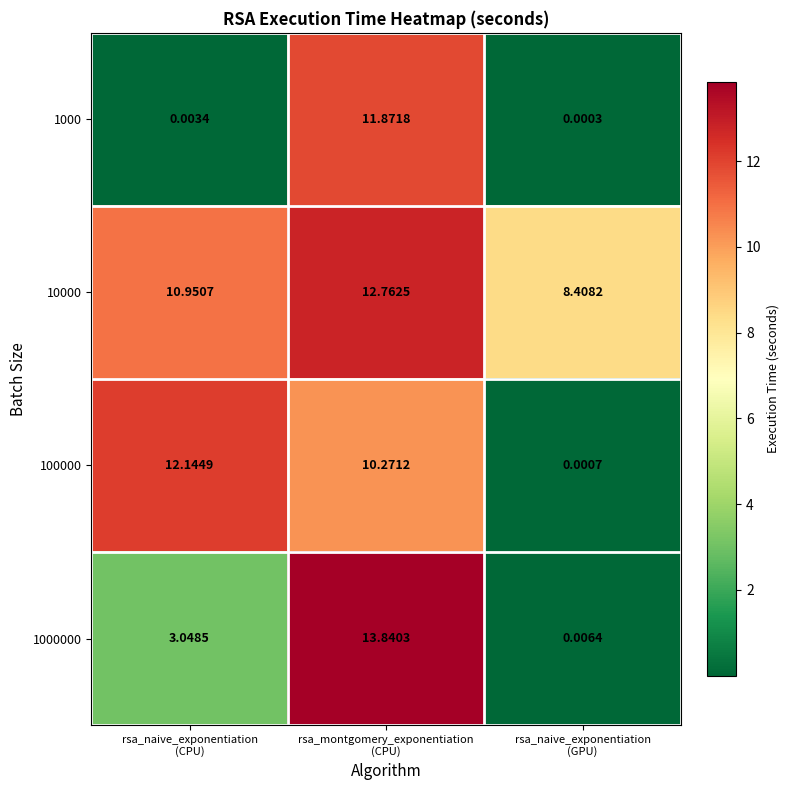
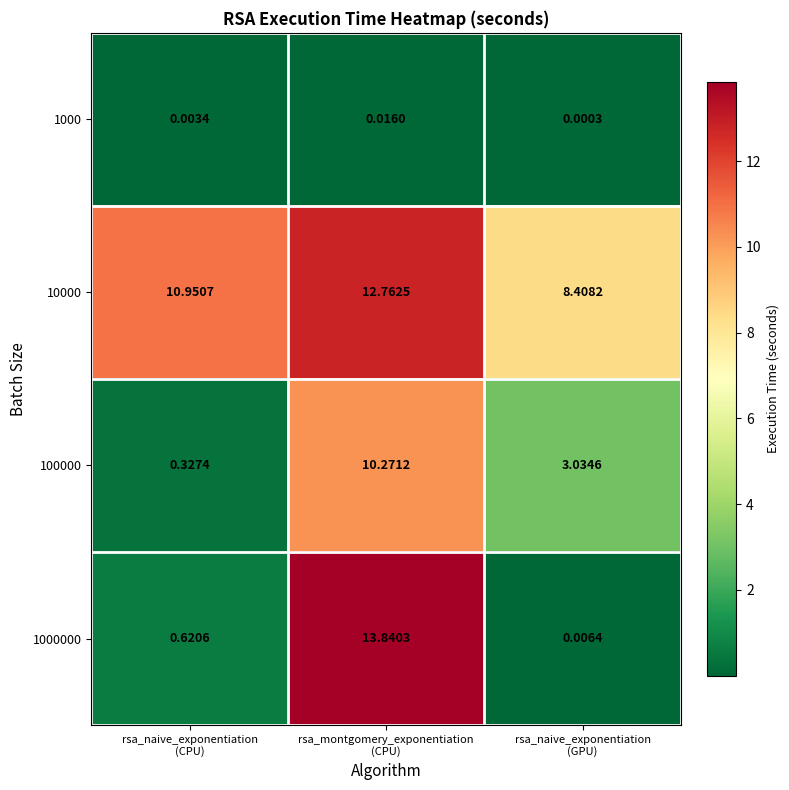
  {
    "1000": {
      "rsa_naive_exponentiation (CPU)": 0.0034,
-     "rsa_montgomery_exponentiation (CPU)": 11.8718,
+     "rsa_montgomery_exponentiation (CPU)": 0.0160,
      "rsa_naive_exponentiation (GPU)": 0.0003
    },
    "10000": {
      "rsa_naive_exponentiation (CPU)": 10.9507,
      "rsa_montgomery_exponentiation (CPU)": 12.7625,
      "rsa_naive_exponentiation (GPU)": 8.4082
    },
    "100000": {
-     "rsa_naive_exponentiation (CPU)": 12.1449,
+     "rsa_naive_exponentiation (CPU)": 0.3274,
      "rsa_montgomery_exponentiation (CPU)": 10.2712,
-     "rsa_naive_exponentiation (GPU)": 0.0007
+     "rsa_naive_exponentiation (GPU)": 3.0346
    },
    "1000000": {
-     "rsa_naive_exponentiation (CPU)": 3.0485,
+     "rsa_naive_exponentiation (CPU)": 0.6206,
      "rsa_montgomery_exponentiation (CPU)": 13.8403,
      "rsa_naive_exponentiation (GPU)": 0.0064
    }
  }
